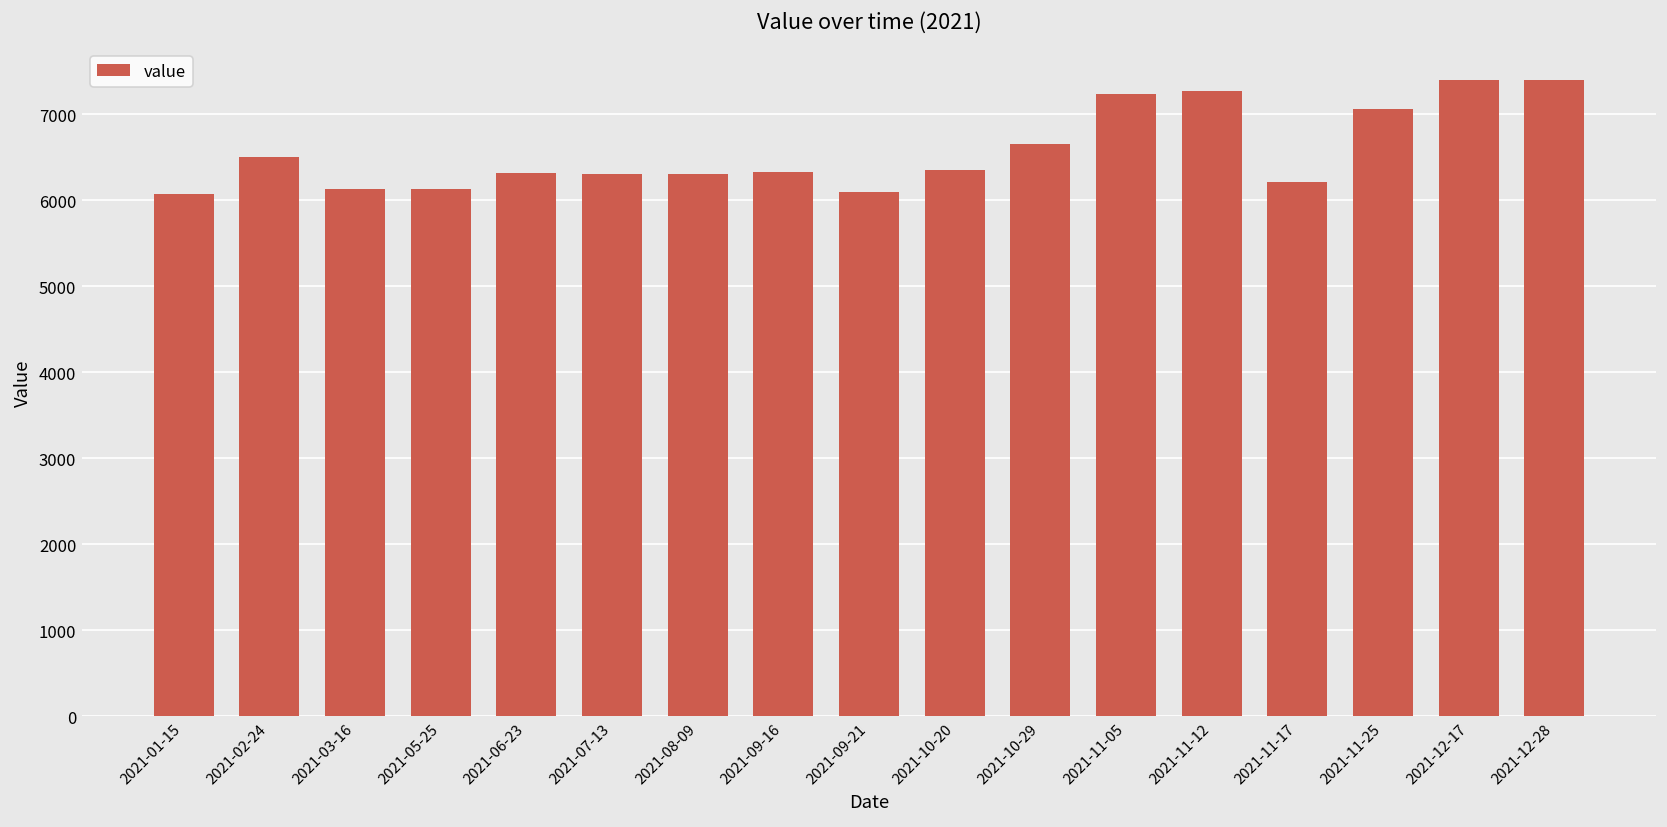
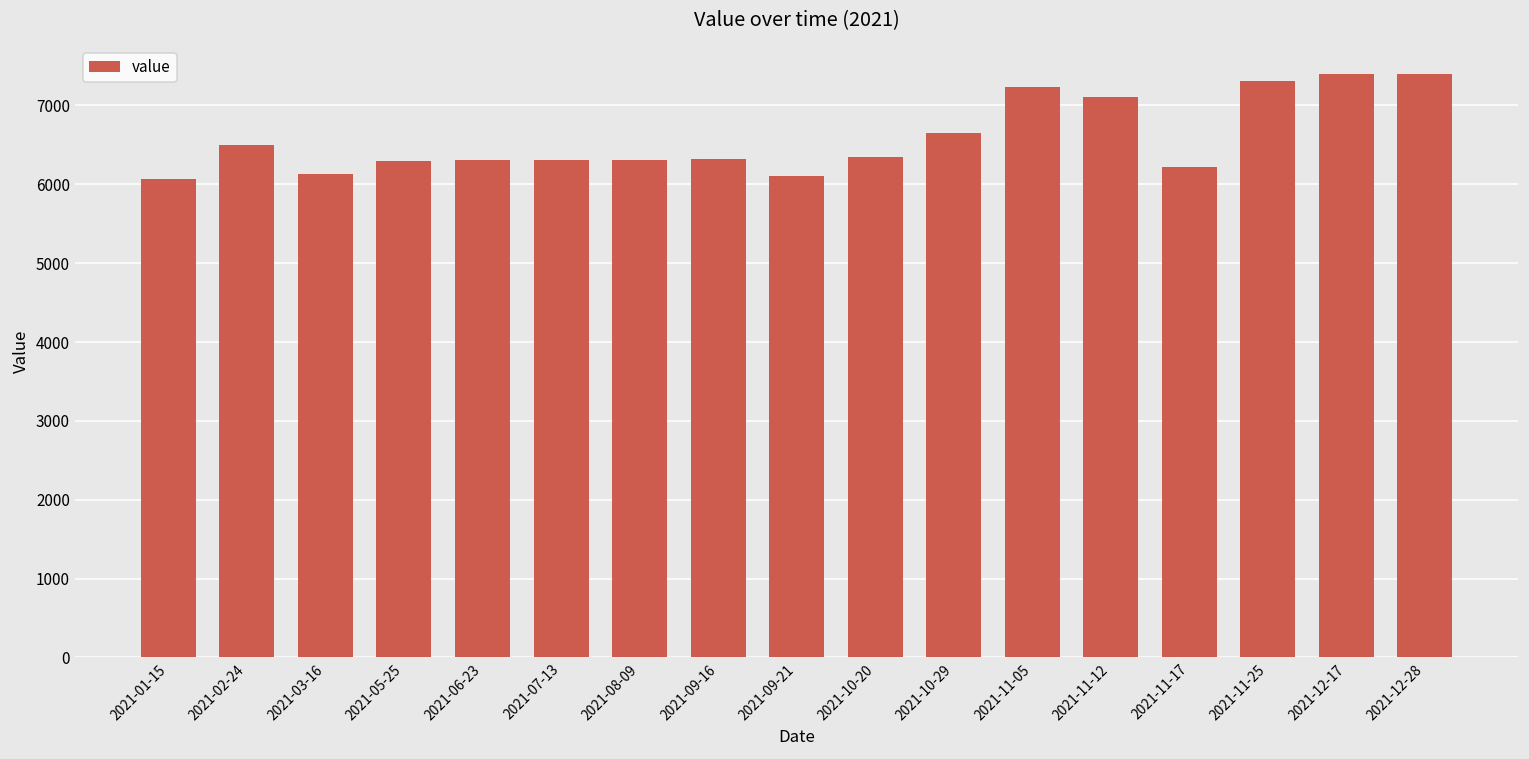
  {
    "2021-01-15": 6100,
    "2021-02-24": 6500,
    "2021-03-16": 6100,
-   "2021-05-25": 6100,
+   "2021-05-25": 6300,
    "2021-06-23": 6300,
    "2021-07-13": 6300,
    "2021-08-09": 6300,
    "2021-09-16": 6300,
    "2021-09-21": 6100,
    "2021-10-20": 6400,
    "2021-10-29": 6700,
    "2021-11-05": 7200,
-   "2021-11-12": 7300,
+   "2021-11-12": 7100,
    "2021-11-17": 6200,
-   "2021-11-25": 7100,
+   "2021-11-25": 7300,
    "2021-12-17": 7400,
    "2021-12-28": 7400
  }
